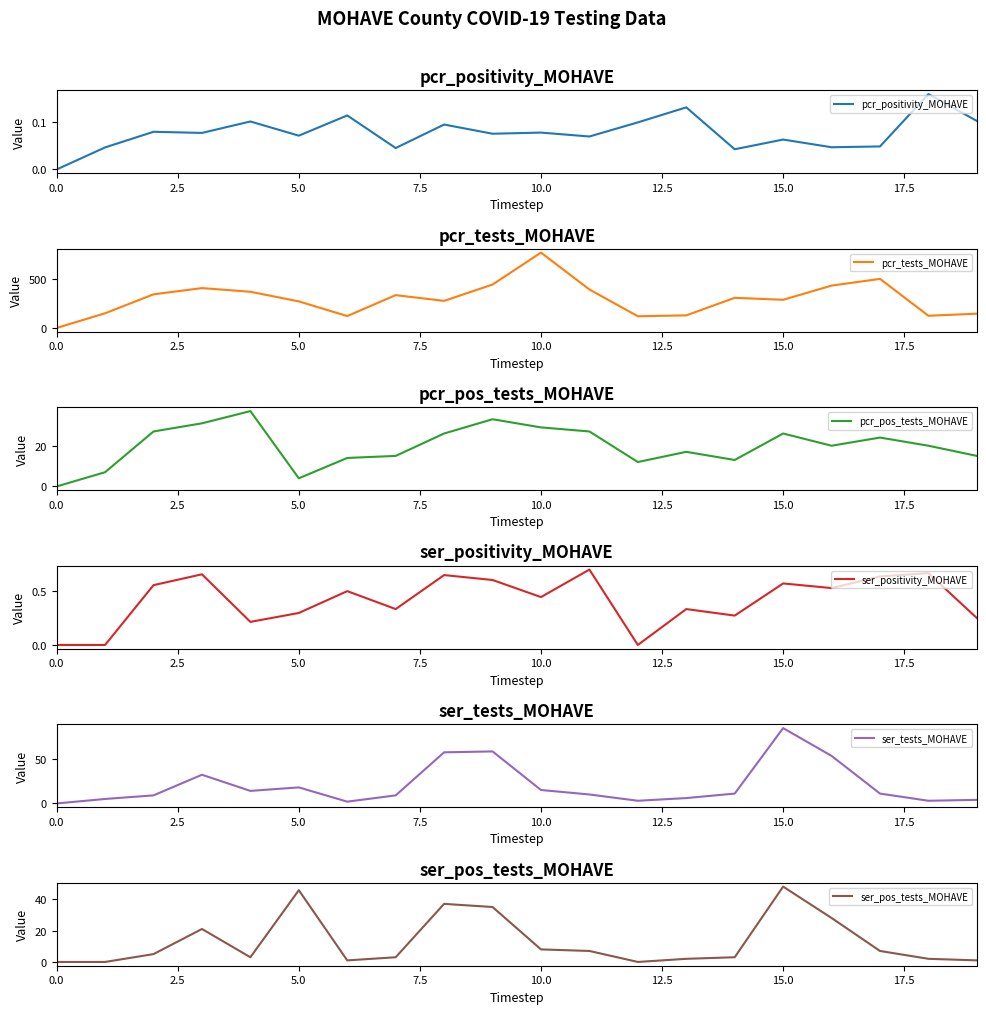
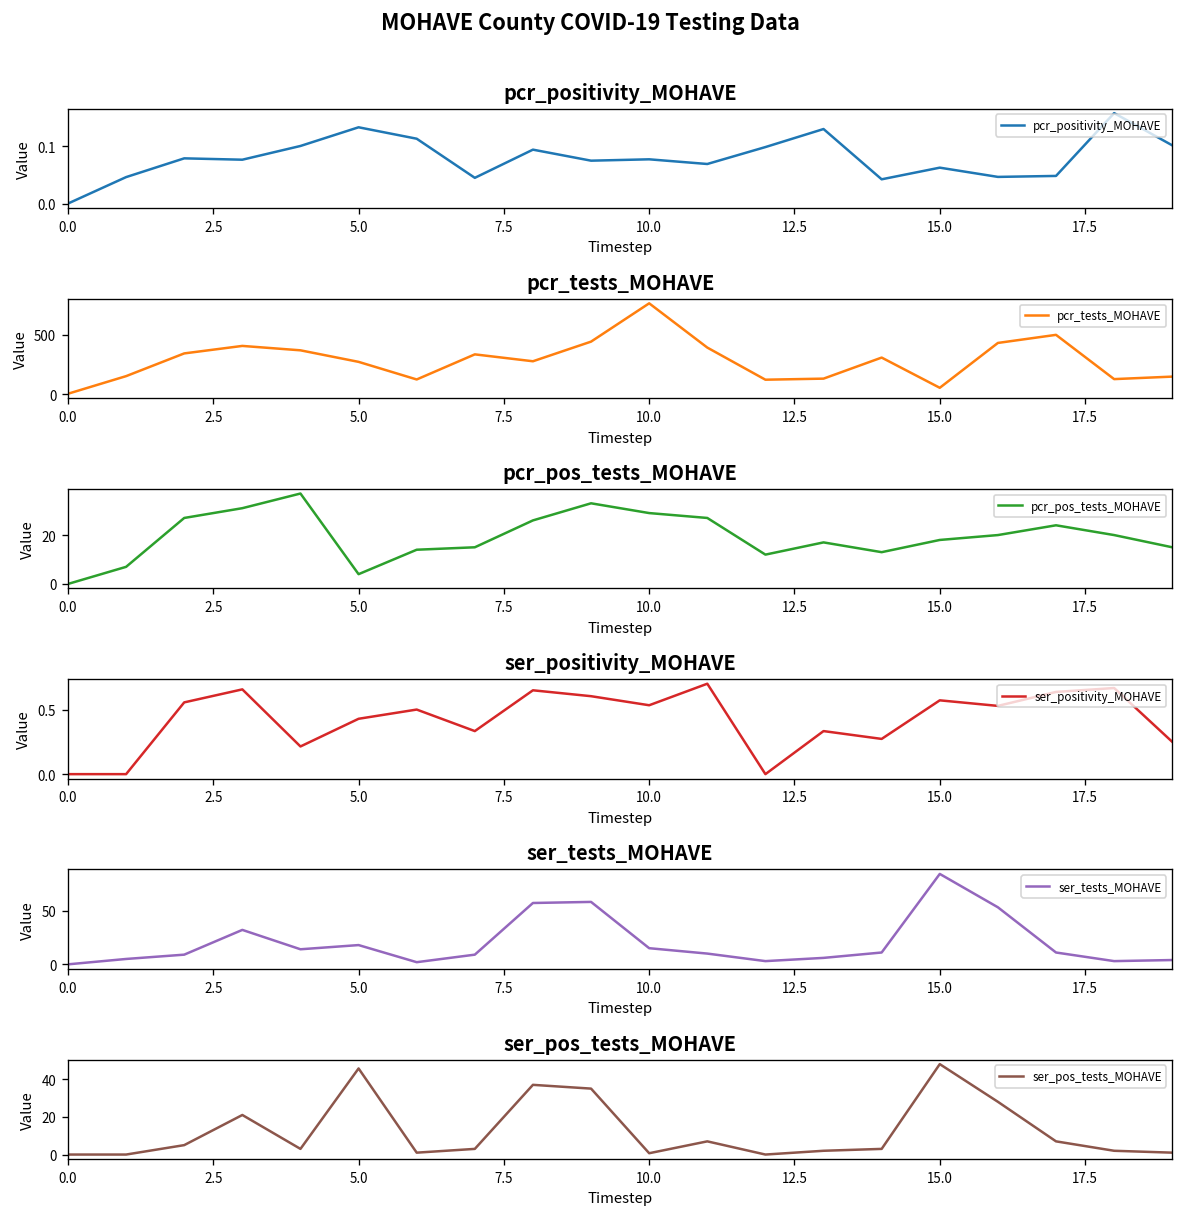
  {
    "pcr_positivity_MOHAVE": {
      "0.0": 0.00,
-     "5.0": 0.07,
+     "5.0": 0.13,
      "10.0": 0.08,
      "15.0": 0.06
    },
    "pcr_tests_MOHAVE": {
      "0.0": 0,
      "5.0": 300,
      "10.0": 800,
-     "15.0": 300
+     "15.0": 100
    },
    "pcr_pos_tests_MOHAVE": {
      "0.0": 0,
      "5.0": 4,
      "10.0": 29,
-     "15.0": 26
+     "15.0": 18
    },
    "ser_positivity_MOHAVE": {
      "0.0": 0.00,
-     "5.0": 0.30,
-     "10.0": 0.44,
+     "5.0": 0.43,
+     "10.0": 0.53,
      "15.0": 0.57
    },
    "ser_tests_MOHAVE": {
      "0.0": 0,
      "5.0": 20,
      "10.0": 20,
      "15.0": 80
    },
    "ser_pos_tests_MOHAVE": {
      "0.0": 0,
      "5.0": 46,
-     "10.0": 8,
+     "10.0": 1,
      "15.0": 48
    }
  }
